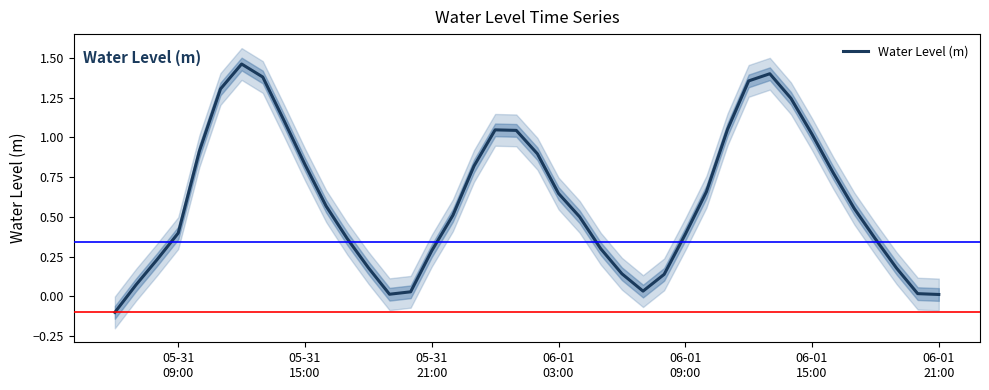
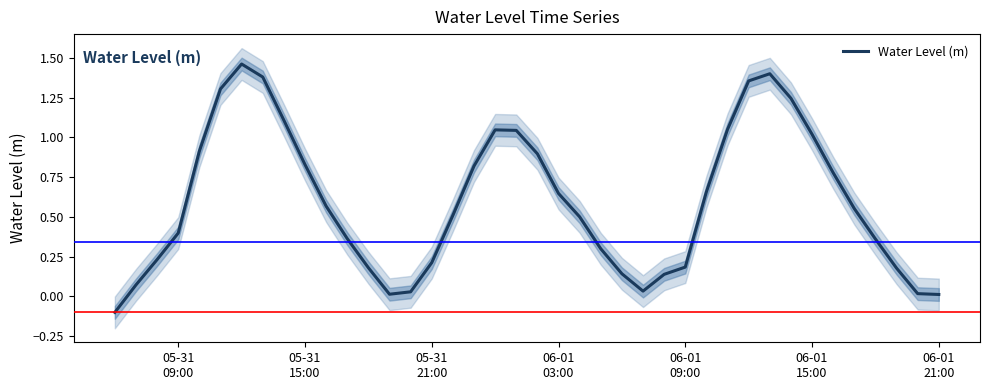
  {
    "Water Level (m)": {
      "05-31 09:00": 0.40,
      "05-31 15:00": 0.83,
-     "05-31 21:00": 0.29,
+     "05-31 21:00": 0.21,
      "06-01 03:00": 0.65,
-     "06-01 09:00": 0.39,
+     "06-01 09:00": 0.18,
      "06-01 15:00": 1.02,
      "06-01 21:00": 0.01
    }
  }
